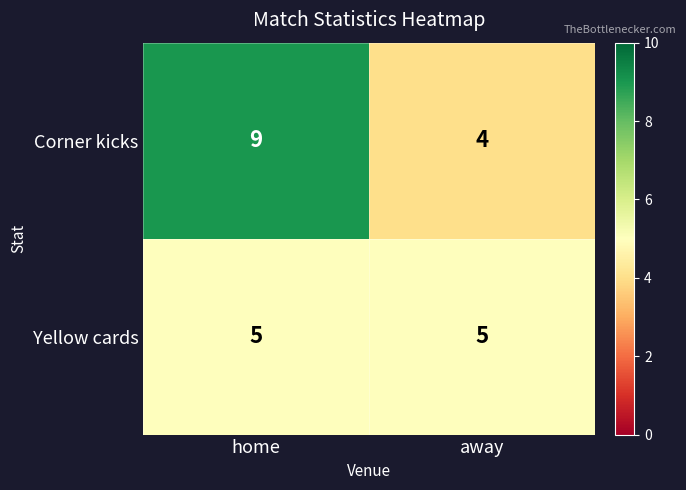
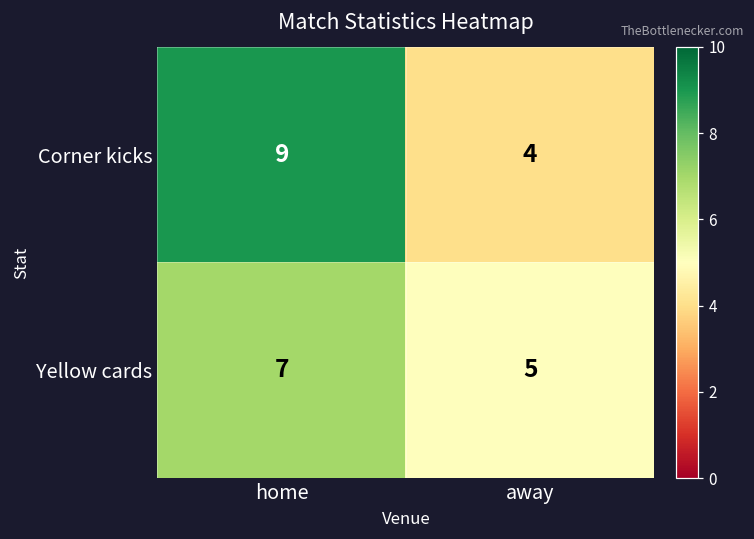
  {
    "Corner kicks": {
      "home": 9,
      "away": 4
    },
    "Yellow cards": {
-     "home": 5,
+     "home": 7,
      "away": 5
    }
  }
